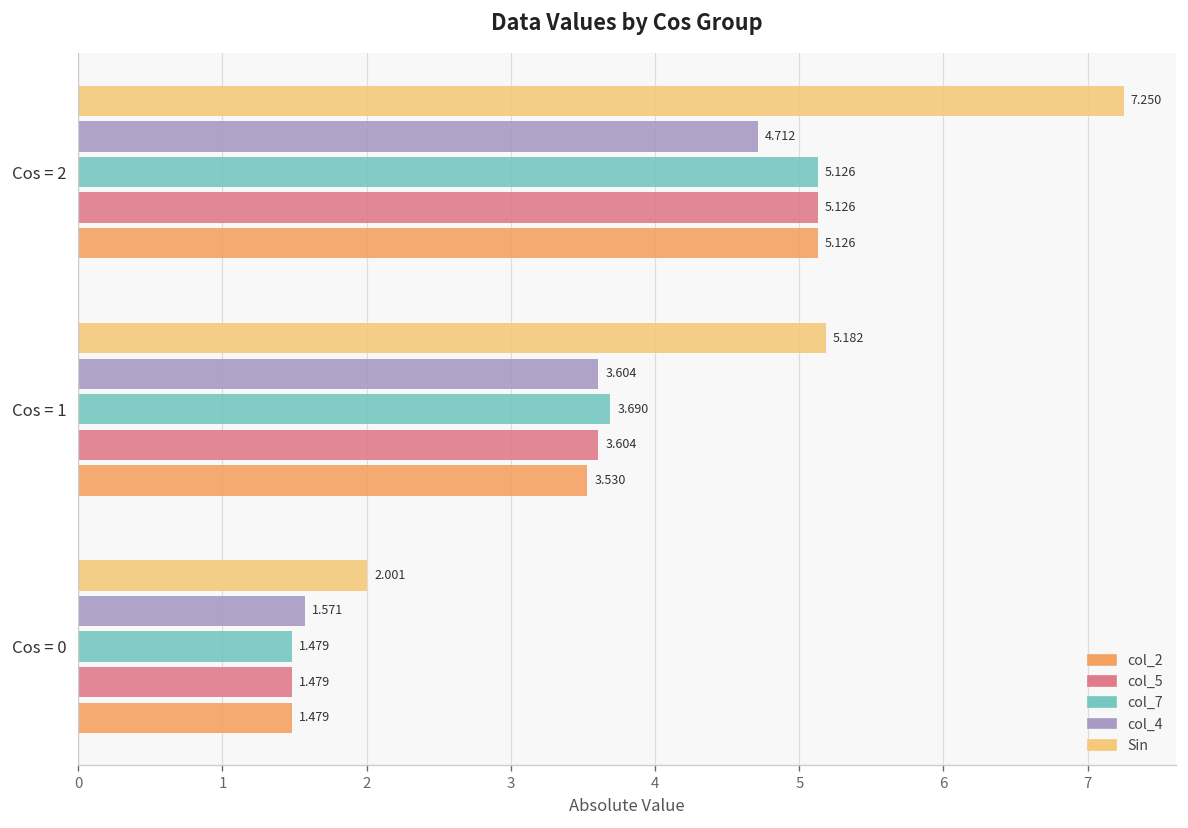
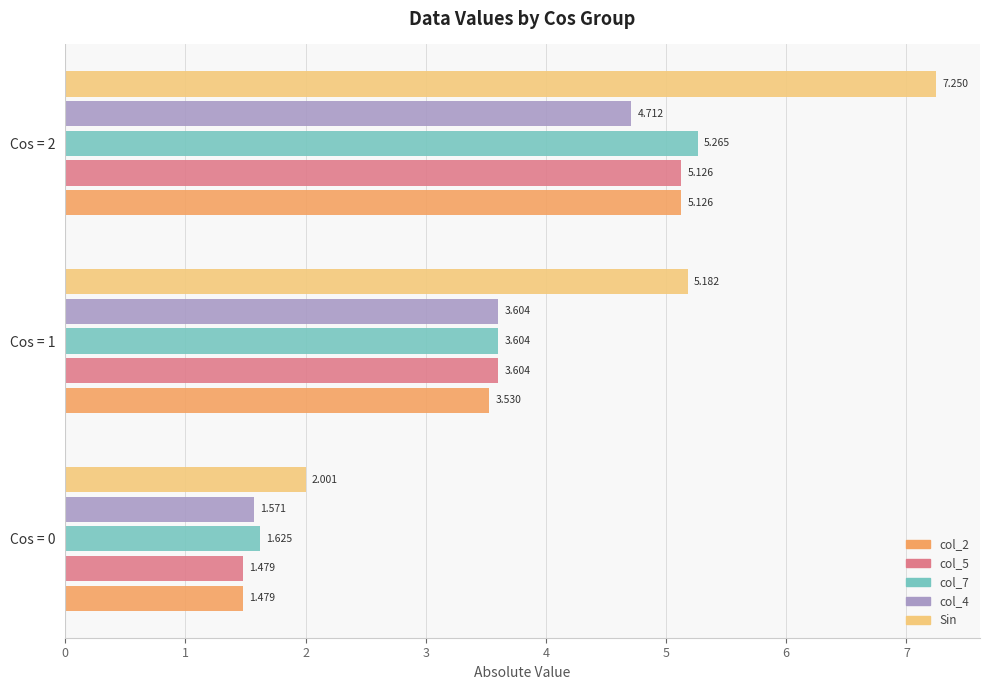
  {
    "col_5": {
      "Cos = 2": 5.126,
      "Cos = 1": 3.604,
      "Cos = 0": 1.479
    },
    "col_7": {
-     "Cos = 2": 5.126,
-     "Cos = 1": 3.690,
-     "Cos = 0": 1.479
+     "Cos = 2": 5.265,
+     "Cos = 1": 3.604,
+     "Cos = 0": 1.625
    },
    "col_4": {
      "Cos = 2": 4.712,
      "Cos = 1": 3.604,
      "Cos = 0": 1.571
    }
  }
